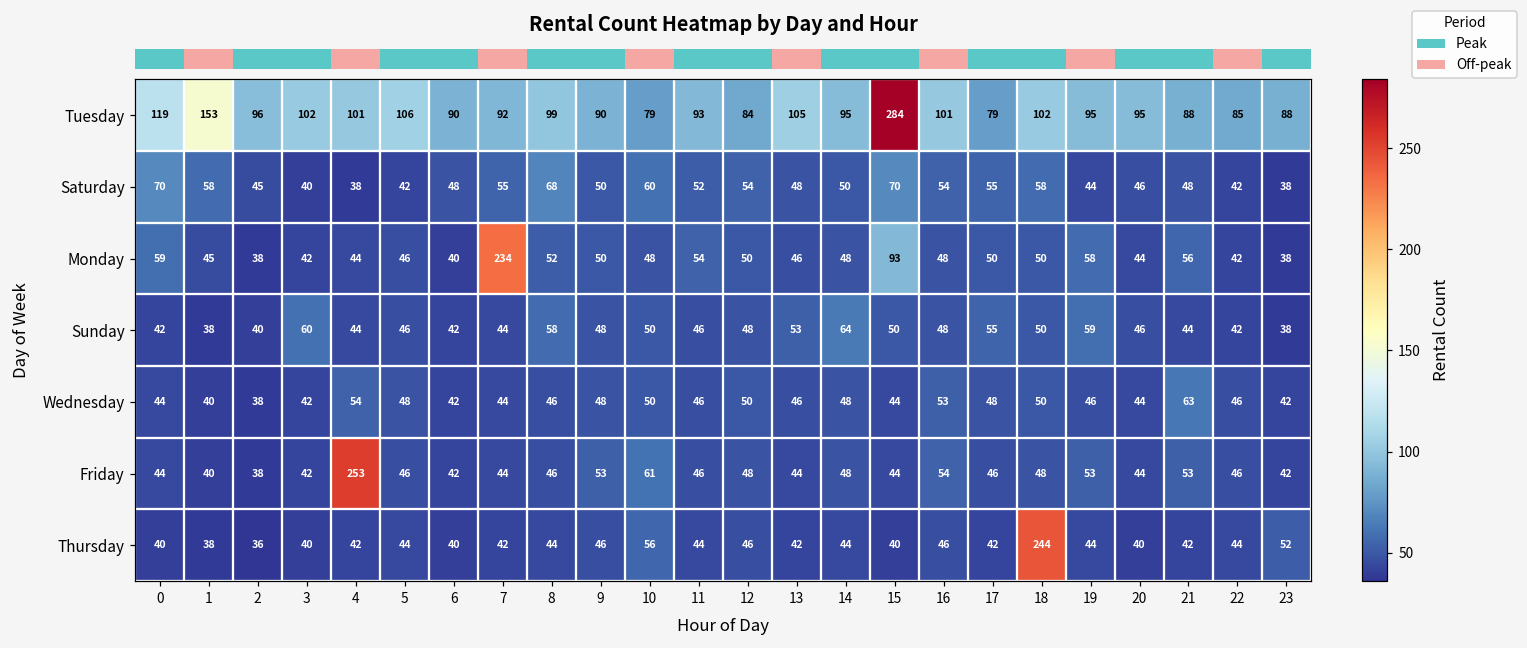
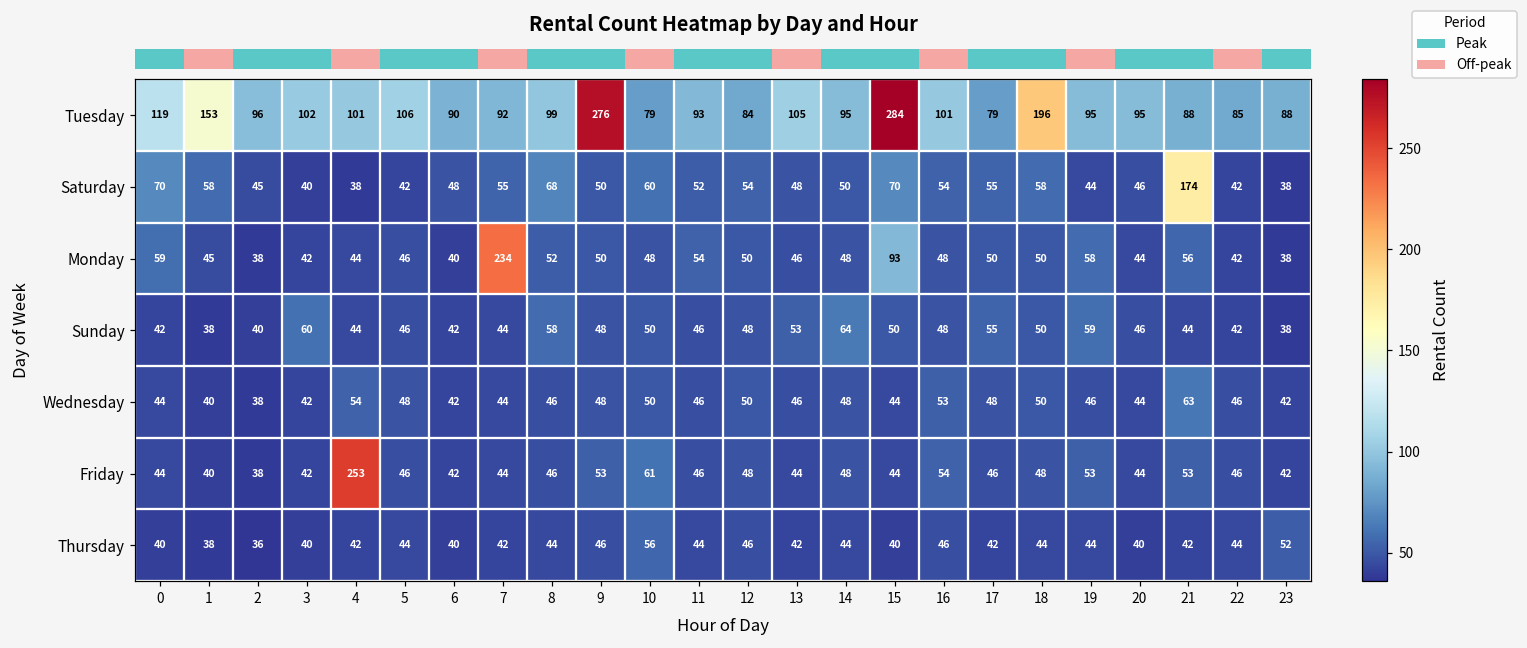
  {
    "Tuesday": {
      "0": 119,
      "1": 153,
      "2": 96,
      "3": 102,
      "4": 101,
      "5": 106,
      "6": 90,
      "7": 92,
      "8": 99,
-     "9": 90,
+     "9": 276,
      "10": 79,
      "11": 93,
      "12": 84,
      "13": 105,
      "14": 95,
      "15": 284,
      "16": 101,
      "17": 79,
-     "18": 102,
+     "18": 196,
      "19": 95,
      "20": 95,
      "21": 88,
      "22": 85,
      "23": 88
    },
    "Saturday": {
      "0": 70,
      "1": 58,
      "2": 45,
      "3": 40,
      "4": 38,
      "5": 42,
      "6": 48,
      "7": 55,
      "8": 68,
      "9": 50,
      "10": 60,
      "11": 52,
      "12": 54,
      "13": 48,
      "14": 50,
      "15": 70,
      "16": 54,
      "17": 55,
      "18": 58,
      "19": 44,
      "20": 46,
-     "21": 48,
+     "21": 174,
      "22": 42,
      "23": 38
    },
    "Monday": {
      "0": 59,
      "1": 45,
      "2": 38,
      "3": 42,
      "4": 44,
      "5": 46,
      "6": 40,
      "7": 234,
      "8": 52,
      "9": 50,
      "10": 48,
      "11": 54,
      "12": 50,
      "13": 46,
      "14": 48,
      "15": 93,
      "16": 48,
      "17": 50,
      "18": 50,
      "19": 58,
      "20": 44,
      "21": 56,
      "22": 42,
      "23": 38
    },
    "Sunday": {
      "0": 42,
      "1": 38,
      "2": 40,
      "3": 60,
      "4": 44,
      "5": 46,
      "6": 42,
      "7": 44,
      "8": 58,
      "9": 48,
      "10": 50,
      "11": 46,
      "12": 48,
      "13": 53,
      "14": 64,
      "15": 50,
      "16": 48,
      "17": 55,
      "18": 50,
      "19": 59,
      "20": 46,
      "21": 44,
      "22": 42,
      "23": 38
    },
    "Wednesday": {
      "0": 44,
      "1": 40,
      "2": 38,
      "3": 42,
      "4": 54,
      "5": 48,
      "6": 42,
      "7": 44,
      "8": 46,
      "9": 48,
      "10": 50,
      "11": 46,
      "12": 50,
      "13": 46,
      "14": 48,
      "15": 44,
      "16": 53,
      "17": 48,
      "18": 50,
      "19": 46,
      "20": 44,
      "21": 63,
      "22": 46,
      "23": 42
    },
    "Friday": {
      "0": 44,
      "1": 40,
      "2": 38,
      "3": 42,
      "4": 253,
      "5": 46,
      "6": 42,
      "7": 44,
      "8": 46,
      "9": 53,
      "10": 61,
      "11": 46,
      "12": 48,
      "13": 44,
      "14": 48,
      "15": 44,
      "16": 54,
      "17": 46,
      "18": 48,
      "19": 53,
      "20": 44,
      "21": 53,
      "22": 46,
      "23": 42
    },
    "Thursday": {
      "0": 40,
      "1": 38,
      "2": 36,
      "3": 40,
      "4": 42,
      "5": 44,
      "6": 40,
      "7": 42,
      "8": 44,
      "9": 46,
      "10": 56,
      "11": 44,
      "12": 46,
      "13": 42,
      "14": 44,
      "15": 40,
      "16": 46,
      "17": 42,
-     "18": 244,
+     "18": 44,
      "19": 44,
      "20": 40,
      "21": 42,
      "22": 44,
      "23": 52
    }
  }
